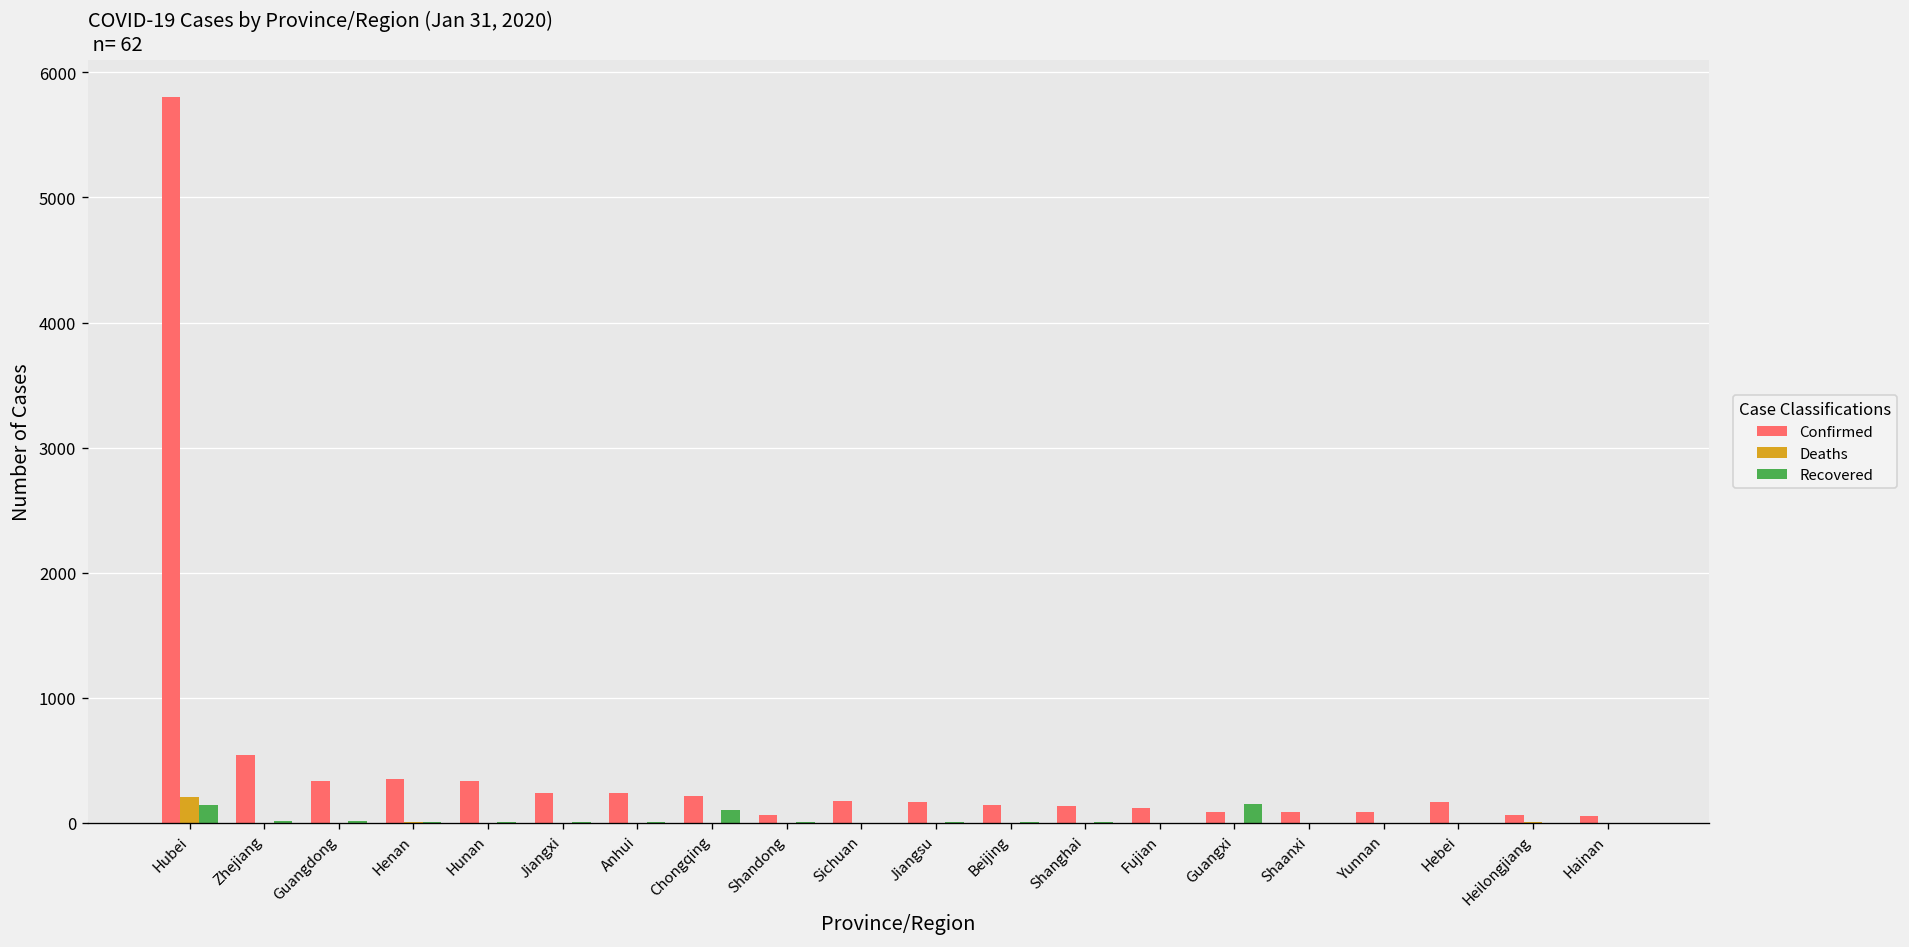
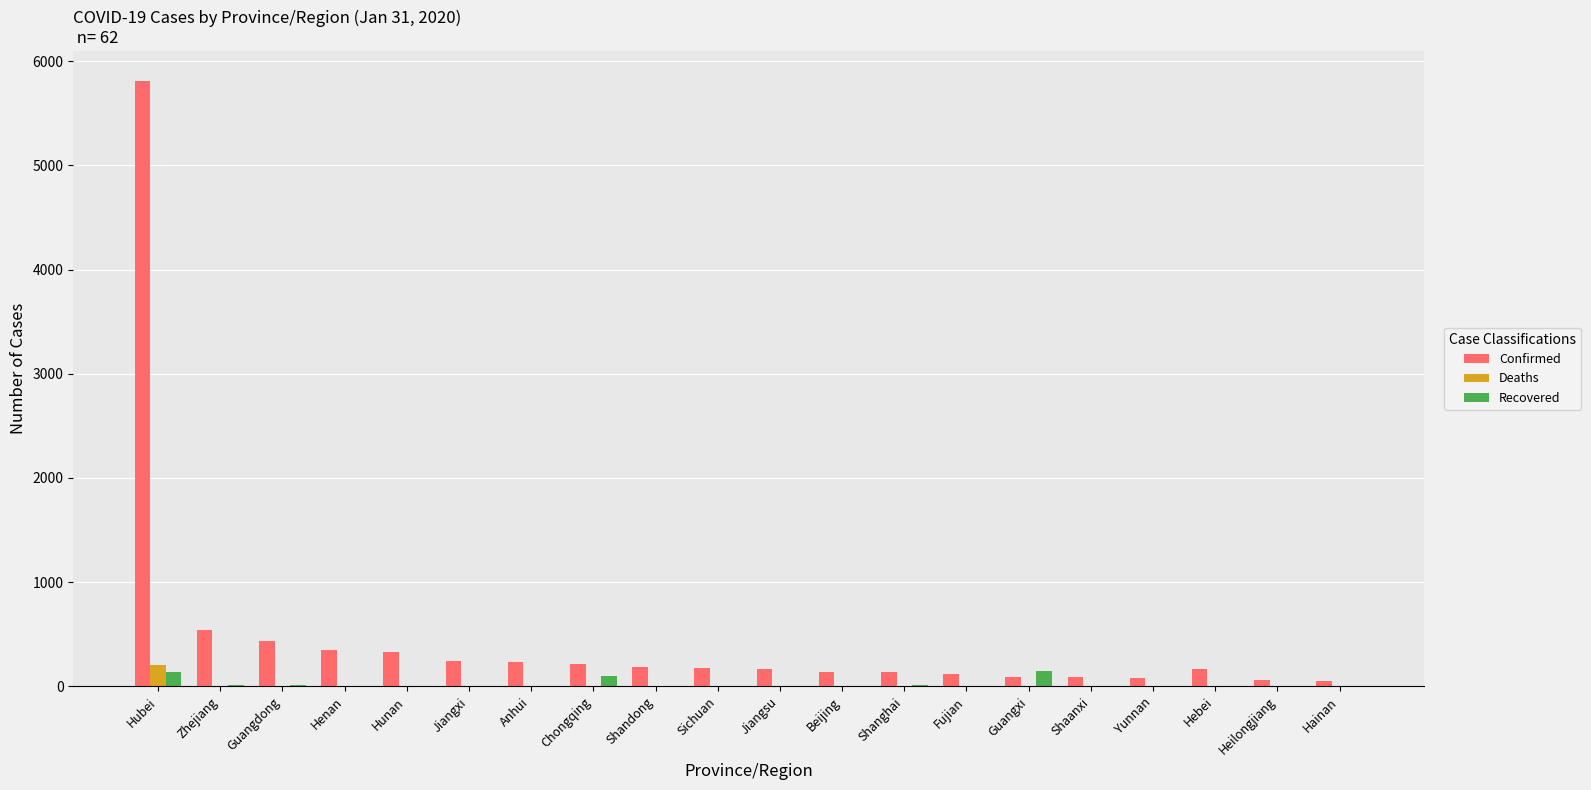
  {
    "Confirmed": {
      "Hubei": 5810,
      "Zhejiang": 540,
-     "Guangdong": 340,
+     "Guangdong": 440,
      "Henan": 350,
      "Hunan": 330,
      "Jiangxi": 240,
      "Anhui": 240,
      "Chongqing": 210,
-     "Shandong": 60,
+     "Shandong": 180,
      "Sichuan": 180,
      "Jiangsu": 170,
      "Beijing": 140,
      "Shanghai": 140,
      "Fujian": 120,
      "Guangxi": 90,
      "Shaanxi": 90,
      "Yunnan": 80,
      "Hebei": 160,
      "Heilongjiang": 60,
      "Hainan": 50
    },
    "Deaths": {
      "Hubei": 200,
      "Zhejiang": 0,
      "Guangdong": 0,
      "Hunan": 0,
      "Jiangxi": 0,
      "Anhui": 0,
      "Chongqing": 0,
      "Shandong": 0,
      "Jiangsu": 0,
      "Fujian": 0,
      "Guangxi": 0,
      "Shaanxi": 0,
      "Yunnan": 0
    },
    "Recovered": {
      "Hubei": 140,
      "Chongqing": 100,
      "Fujian": 0,
      "Guangxi": 150,
      "Shaanxi": 0,
      "Hebei": 0,
      "Heilongjiang": 0
    }
  }
